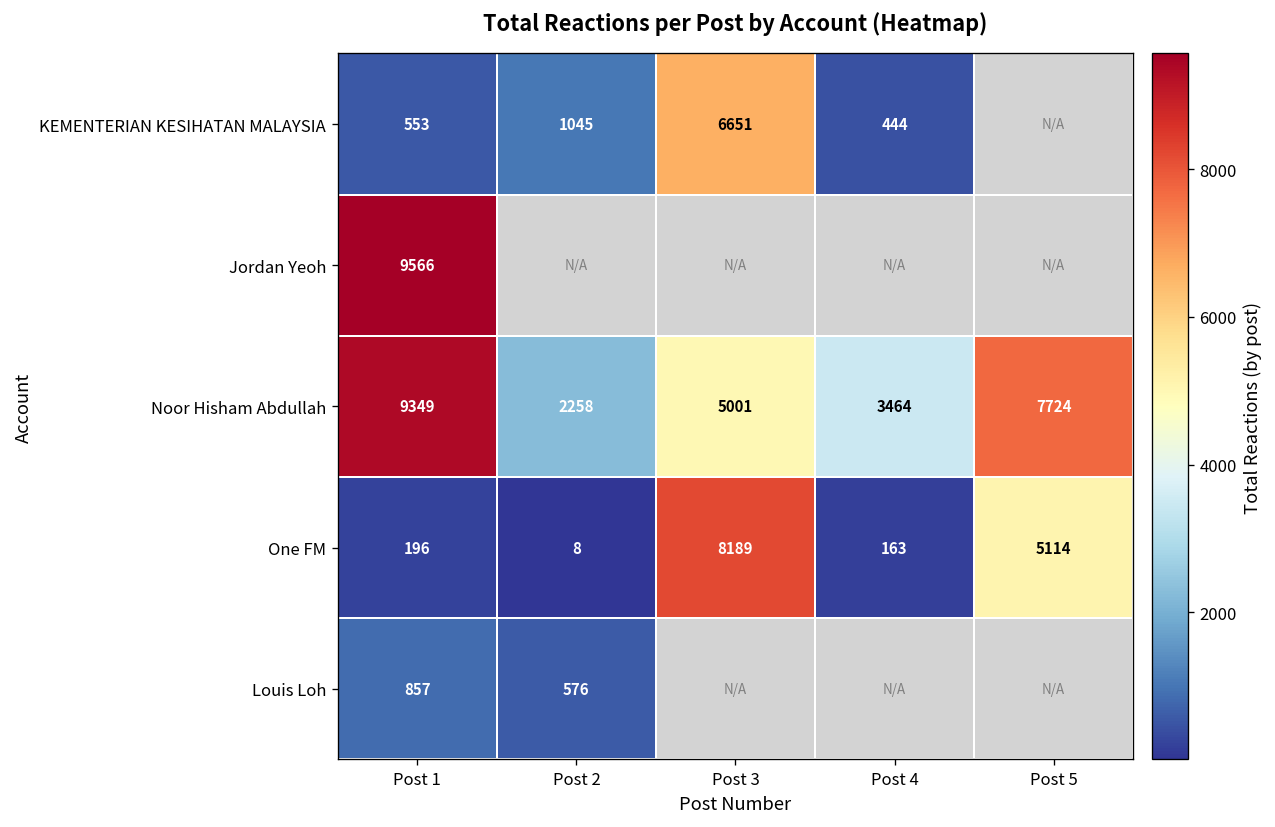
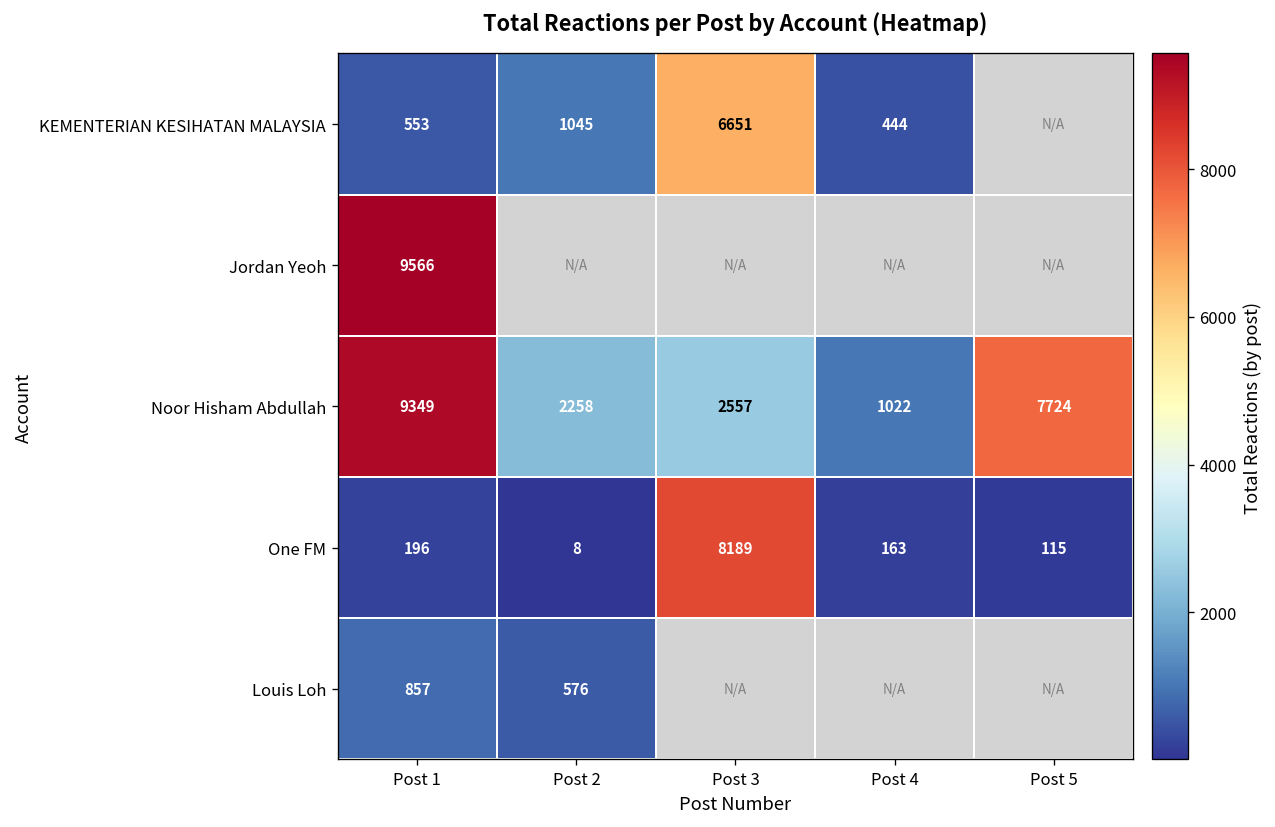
  {
    "KEMENTERIAN KESIHATAN MALAYSIA": {
      "Post 1": 553,
      "Post 2": 1045,
      "Post 3": 6651,
      "Post 4": 444
    },
    "Jordan Yeoh": {
      "Post 1": 9566
    },
    "Noor Hisham Abdullah": {
      "Post 1": 9349,
      "Post 2": 2258,
-     "Post 3": 5001,
-     "Post 4": 3464,
+     "Post 3": 2557,
+     "Post 4": 1022,
      "Post 5": 7724
    },
    "One FM": {
      "Post 1": 196,
      "Post 2": 8,
      "Post 3": 8189,
      "Post 4": 163,
-     "Post 5": 5114
+     "Post 5": 115
    },
    "Louis Loh": {
      "Post 1": 857,
      "Post 2": 576
    }
  }
